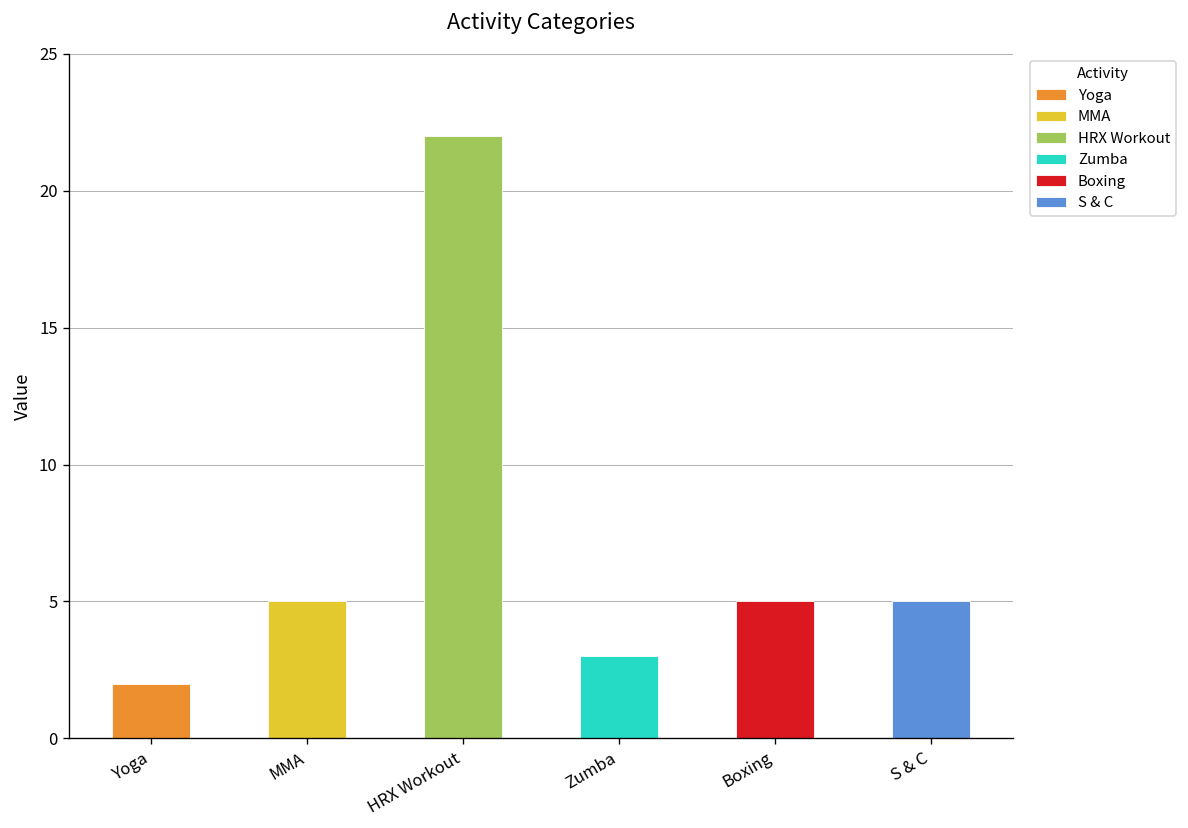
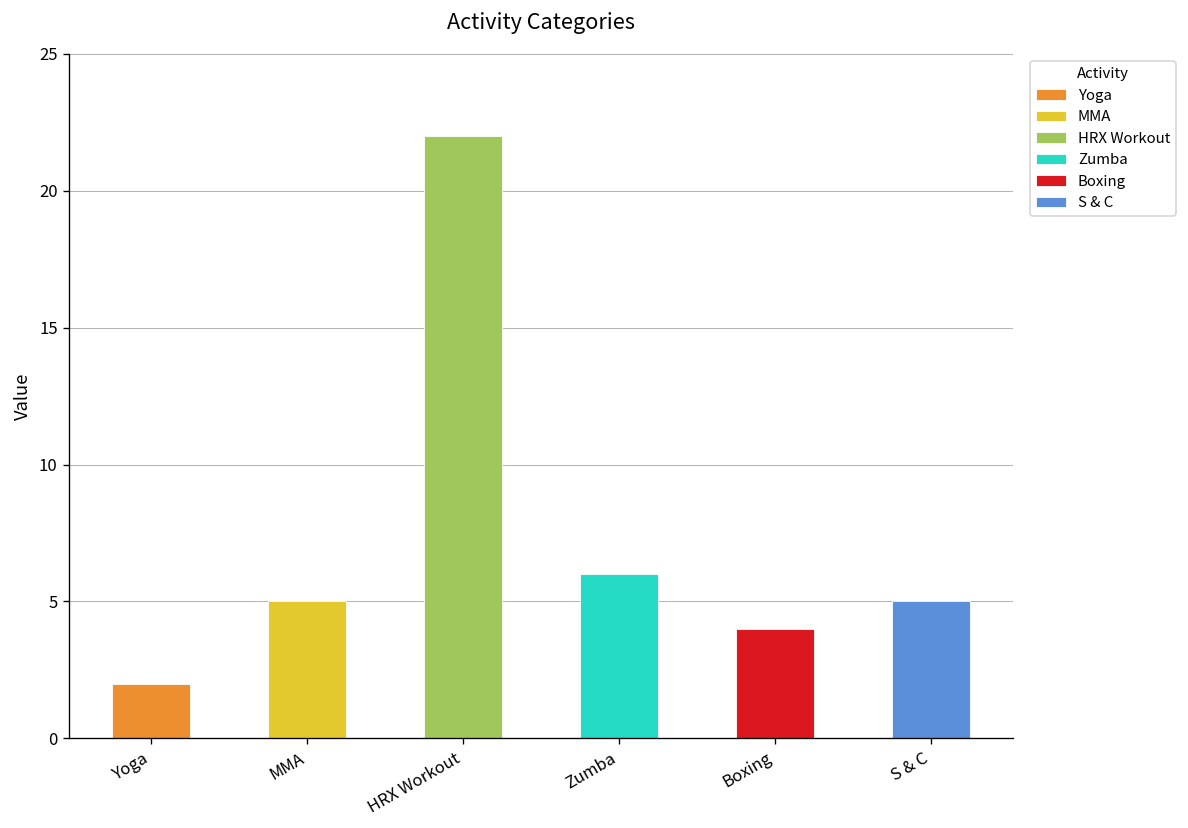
  {
    "Yoga": 2,
    "MMA": 5,
    "HRX Workout": 22,
-   "Zumba": 3,
-   "Boxing": 5,
+   "Zumba": 6,
+   "Boxing": 4,
    "S & C": 5
  }
